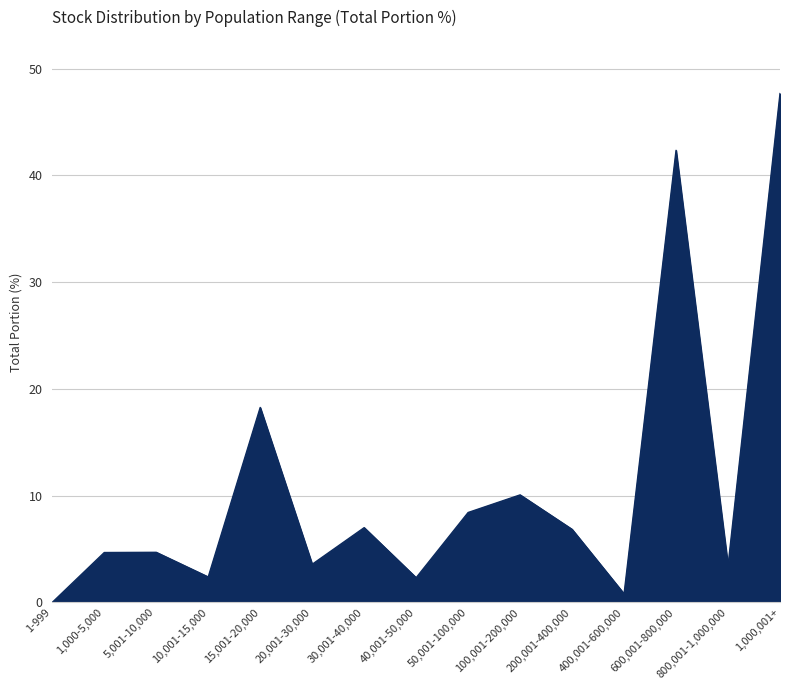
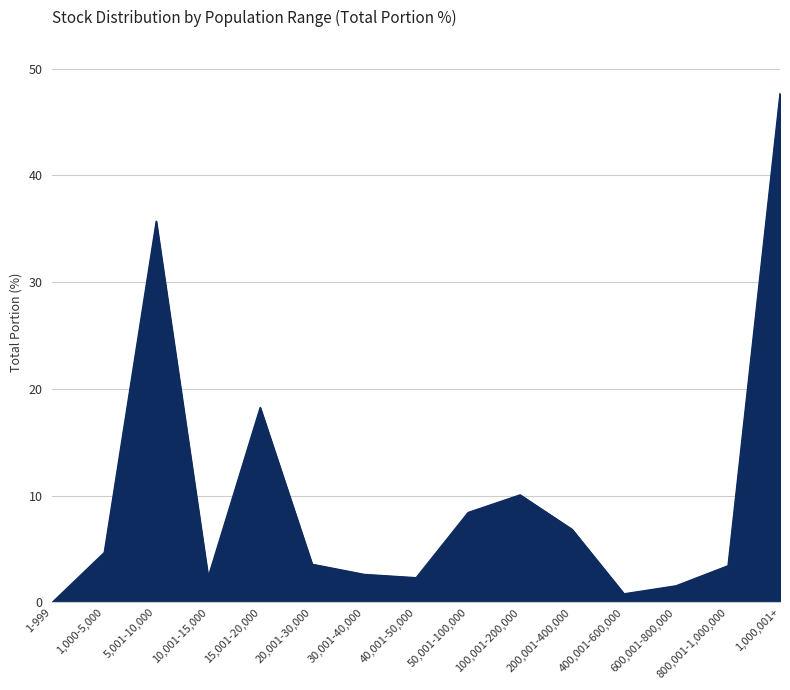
  {
    "1-999": 0.0,
    "1,000-5,000": 4.7,
-   "5,001-10,000": 4.7,
+   "5,001-10,000": 35.7,
    "10,001-15,000": 2.4,
    "15,001-20,000": 18.3,
    "20,001-30,000": 3.6,
-   "30,001-40,000": 7.0,
+   "30,001-40,000": 2.6,
    "40,001-50,000": 2.3,
    "50,001-100,000": 8.4,
    "100,001-200,000": 10.1,
    "200,001-400,000": 6.8,
    "400,001-600,000": 0.8,
-   "600,001-800,000": 42.4,
+   "600,001-800,000": 1.6,
    "800,001-1,000,000": 3.4,
    "1,000,001+": 47.7
  }
